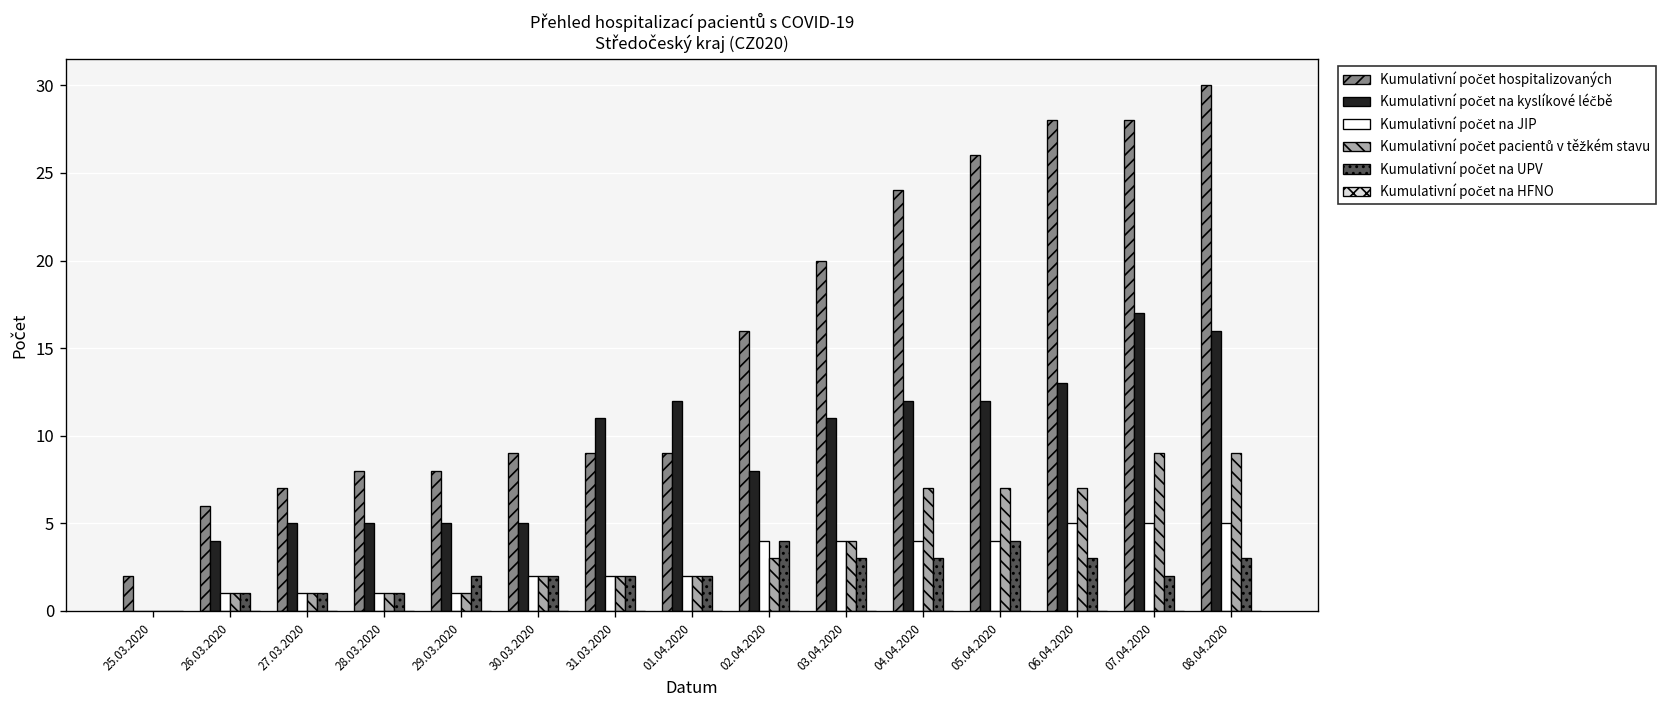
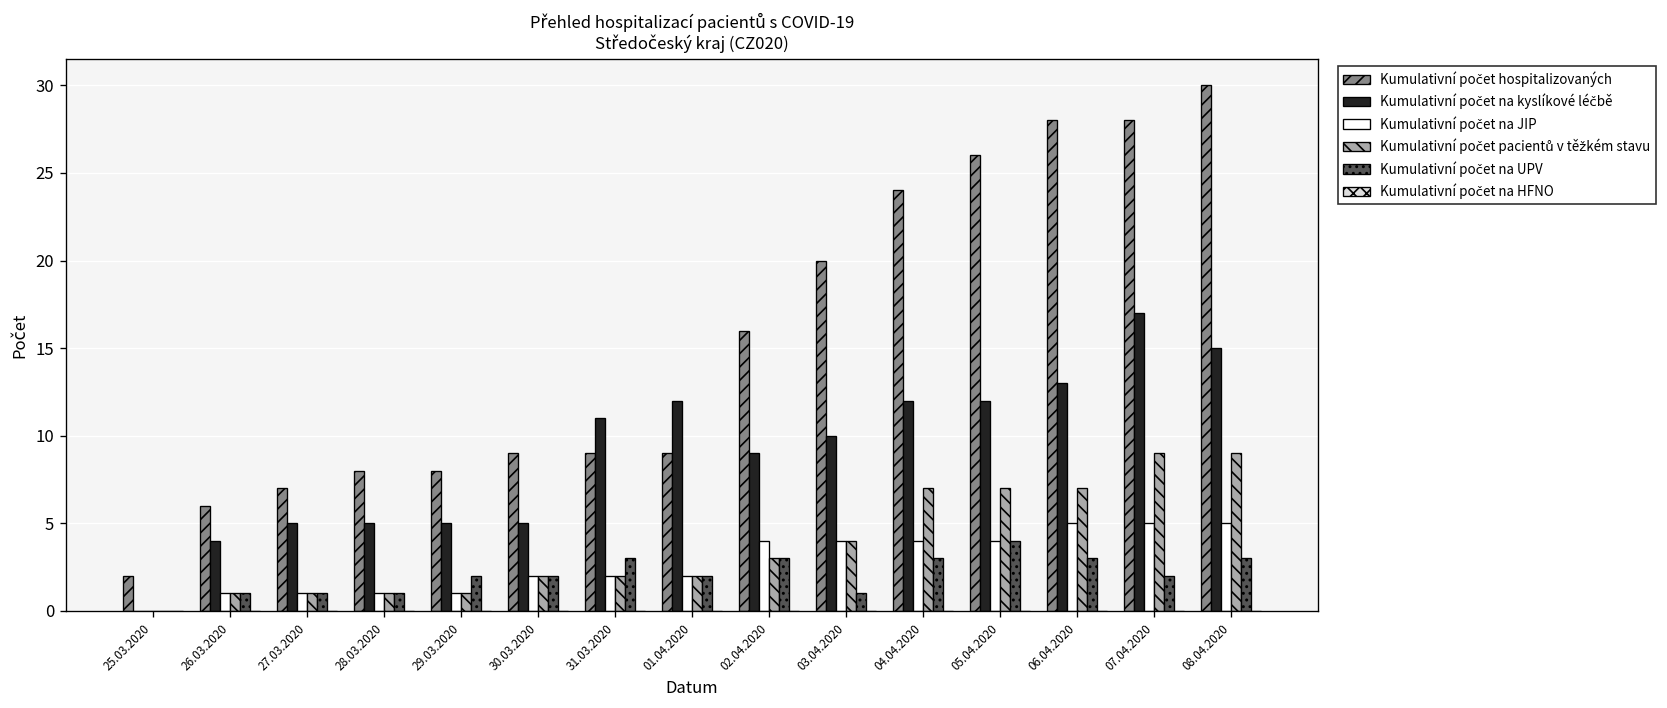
  {
    "Kumulativní počet na kyslíkové léčbě": {
      "25.03.2020": 0,
      "26.03.2020": 4,
      "27.03.2020": 5,
      "28.03.2020": 5,
      "29.03.2020": 5,
      "30.03.2020": 5,
      "31.03.2020": 11,
      "01.04.2020": 12,
-     "02.04.2020": 8,
-     "03.04.2020": 11,
+     "02.04.2020": 9,
+     "03.04.2020": 10,
      "04.04.2020": 12,
      "05.04.2020": 12,
      "06.04.2020": 13,
      "07.04.2020": 17,
-     "08.04.2020": 16
+     "08.04.2020": 15
    },
    "Kumulativní počet na UPV": {
      "25.03.2020": 0,
      "26.03.2020": 1,
      "27.03.2020": 1,
      "28.03.2020": 1,
      "29.03.2020": 2,
      "30.03.2020": 2,
-     "31.03.2020": 2,
+     "31.03.2020": 3,
      "01.04.2020": 2,
-     "02.04.2020": 4,
-     "03.04.2020": 3,
+     "02.04.2020": 3,
+     "03.04.2020": 1,
      "04.04.2020": 3,
      "05.04.2020": 4,
      "06.04.2020": 3,
      "07.04.2020": 2,
      "08.04.2020": 3
    }
  }
